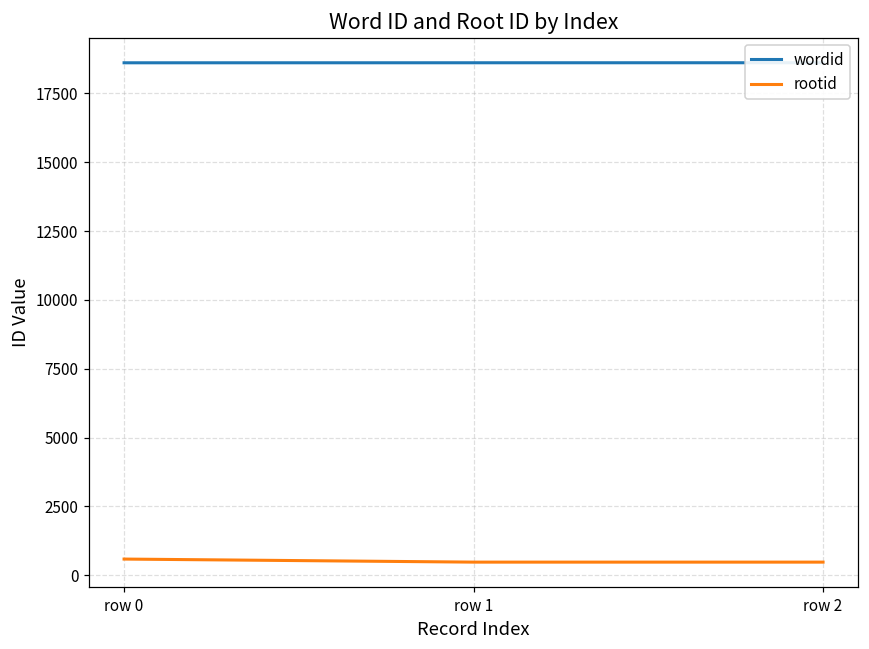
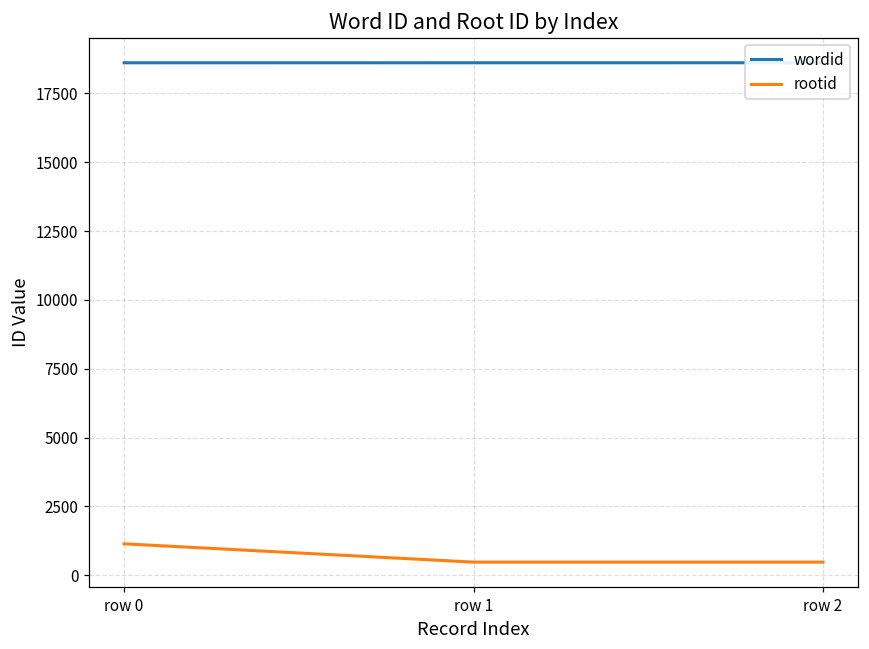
  {
    "wordid": {
      "row 0": 18600,
      "row 1": 18600
    },
    "rootid": {
-     "row 0": 600,
+     "row 0": 1100,
      "row 1": 500,
      "row 2": 500
    }
  }
